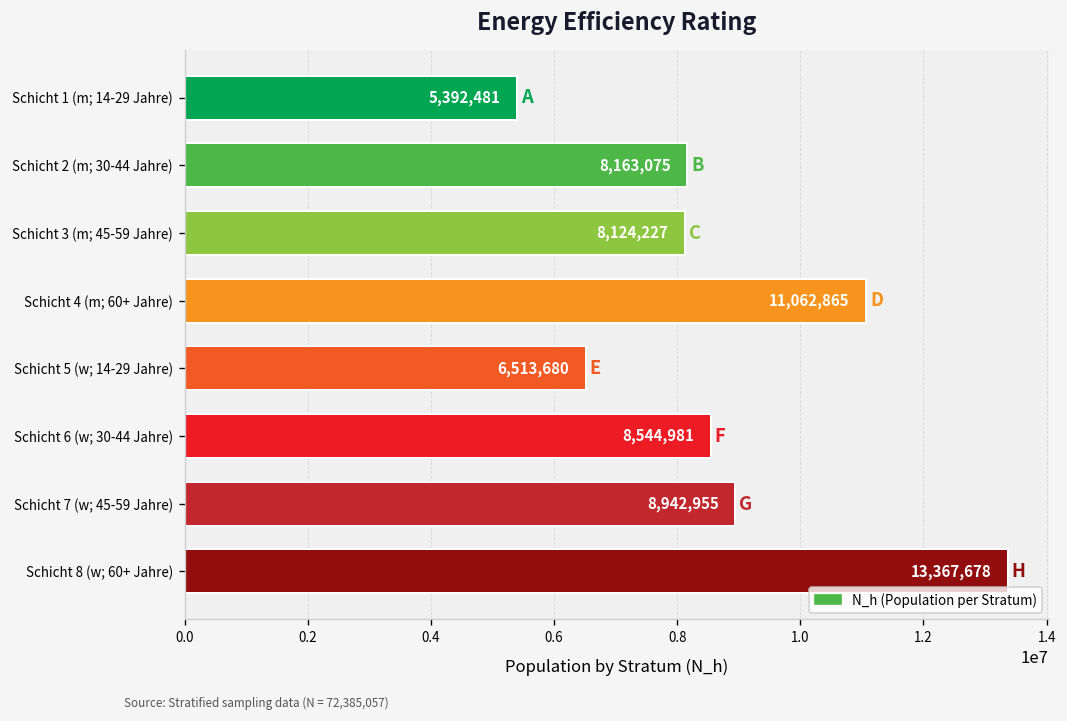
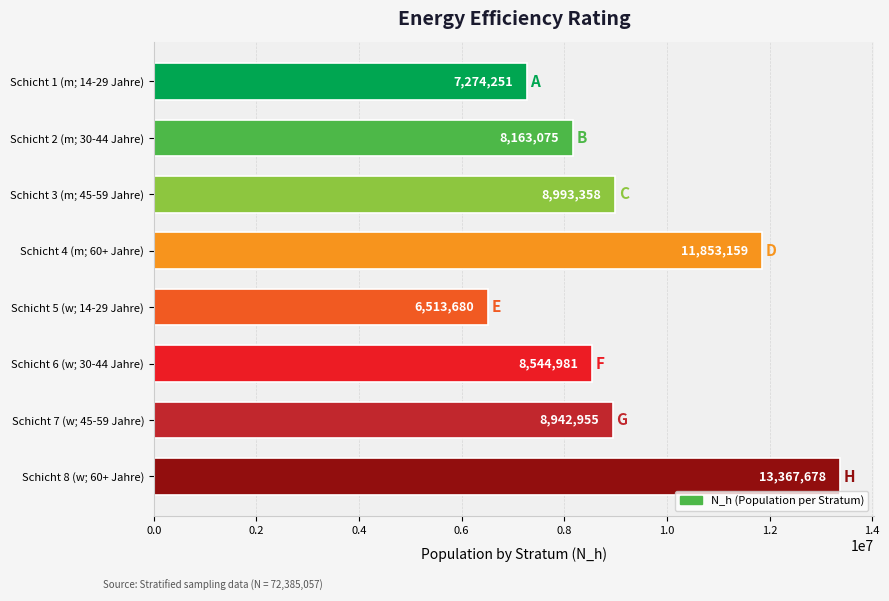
  {
-   "Schicht 1 (m; 14-29 Jahre)": "5,392,481",
+   "Schicht 1 (m; 14-29 Jahre)": "7,274,251",
    "Schicht 2 (m; 30-44 Jahre)": "8,163,075",
-   "Schicht 3 (m; 45-59 Jahre)": "8,124,227",
-   "Schicht 4 (m; 60+ Jahre)": "11,062,865",
+   "Schicht 3 (m; 45-59 Jahre)": "8,993,358",
+   "Schicht 4 (m; 60+ Jahre)": "11,853,159",
    "Schicht 5 (w; 14-29 Jahre)": "6,513,680",
    "Schicht 6 (w; 30-44 Jahre)": "8,544,981",
    "Schicht 7 (w; 45-59 Jahre)": "8,942,955",
    "Schicht 8 (w; 60+ Jahre)": "13,367,678"
  }
